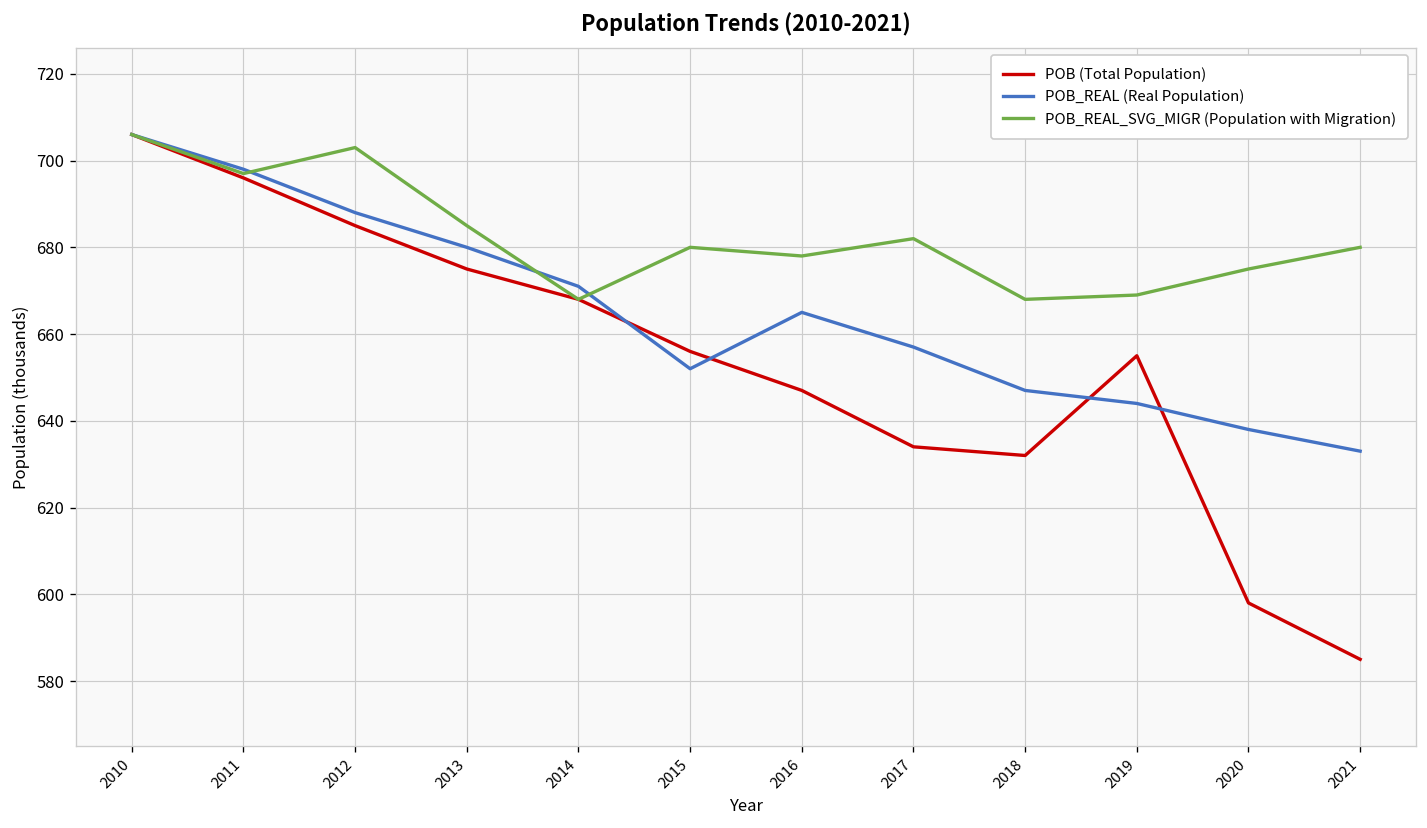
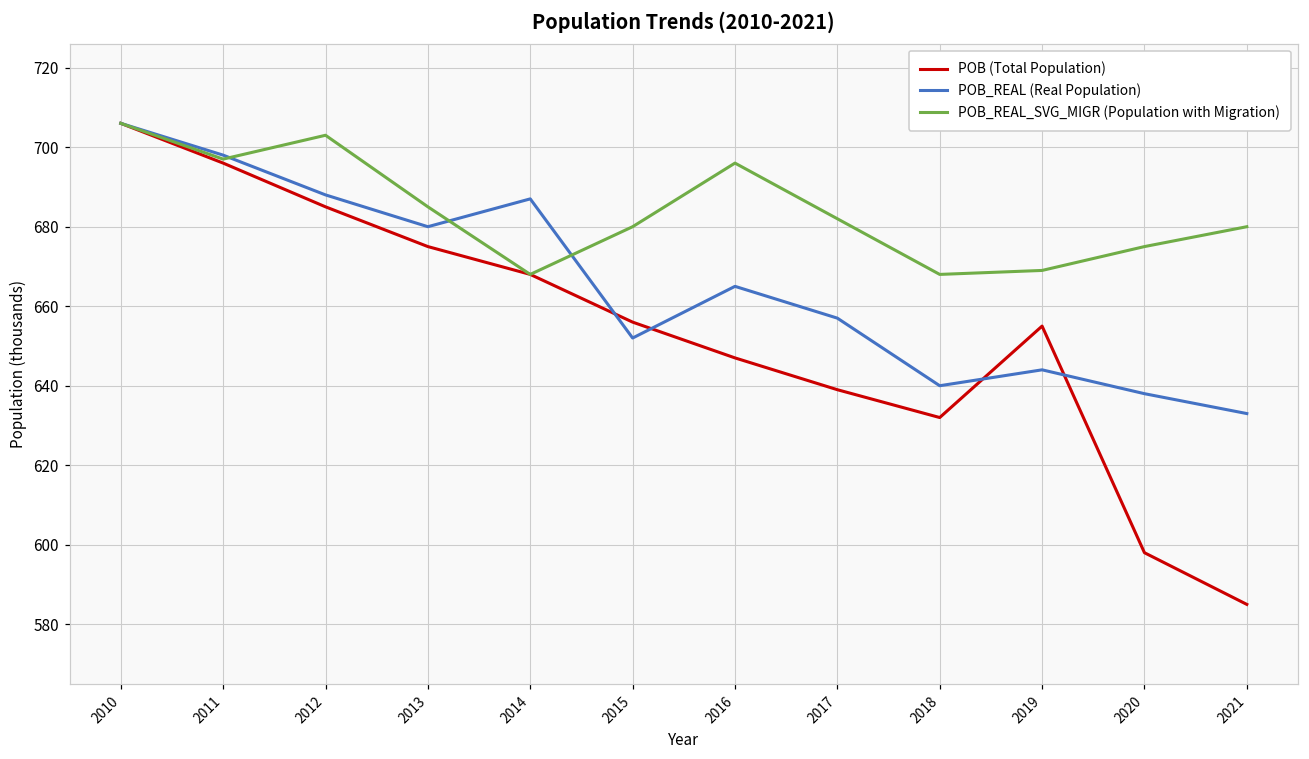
  {
    "POB (Total Population)": {
      "2011": 696,
      "2012": 685,
      "2013": 675,
      "2015": 656,
      "2016": 647,
-     "2017": 634,
+     "2017": 639,
      "2018": 632,
      "2019": 655,
      "2020": 598,
      "2021": 585
    },
    "POB_REAL (Real Population)": {
      "2011": 698,
      "2012": 688,
      "2013": 680,
-     "2014": 671,
+     "2014": 687,
      "2015": 652,
      "2016": 665,
      "2017": 657,
-     "2018": 647,
+     "2018": 640,
      "2019": 644,
      "2020": 638,
      "2021": 633
    },
    "POB_REAL_SVG_MIGR (Population with Migration)": {
      "2011": 697,
      "2012": 703,
      "2013": 685,
      "2015": 680,
-     "2016": 678,
+     "2016": 696,
      "2017": 682,
      "2018": 668,
      "2019": 669,
      "2020": 675,
      "2021": 680
    }
  }
